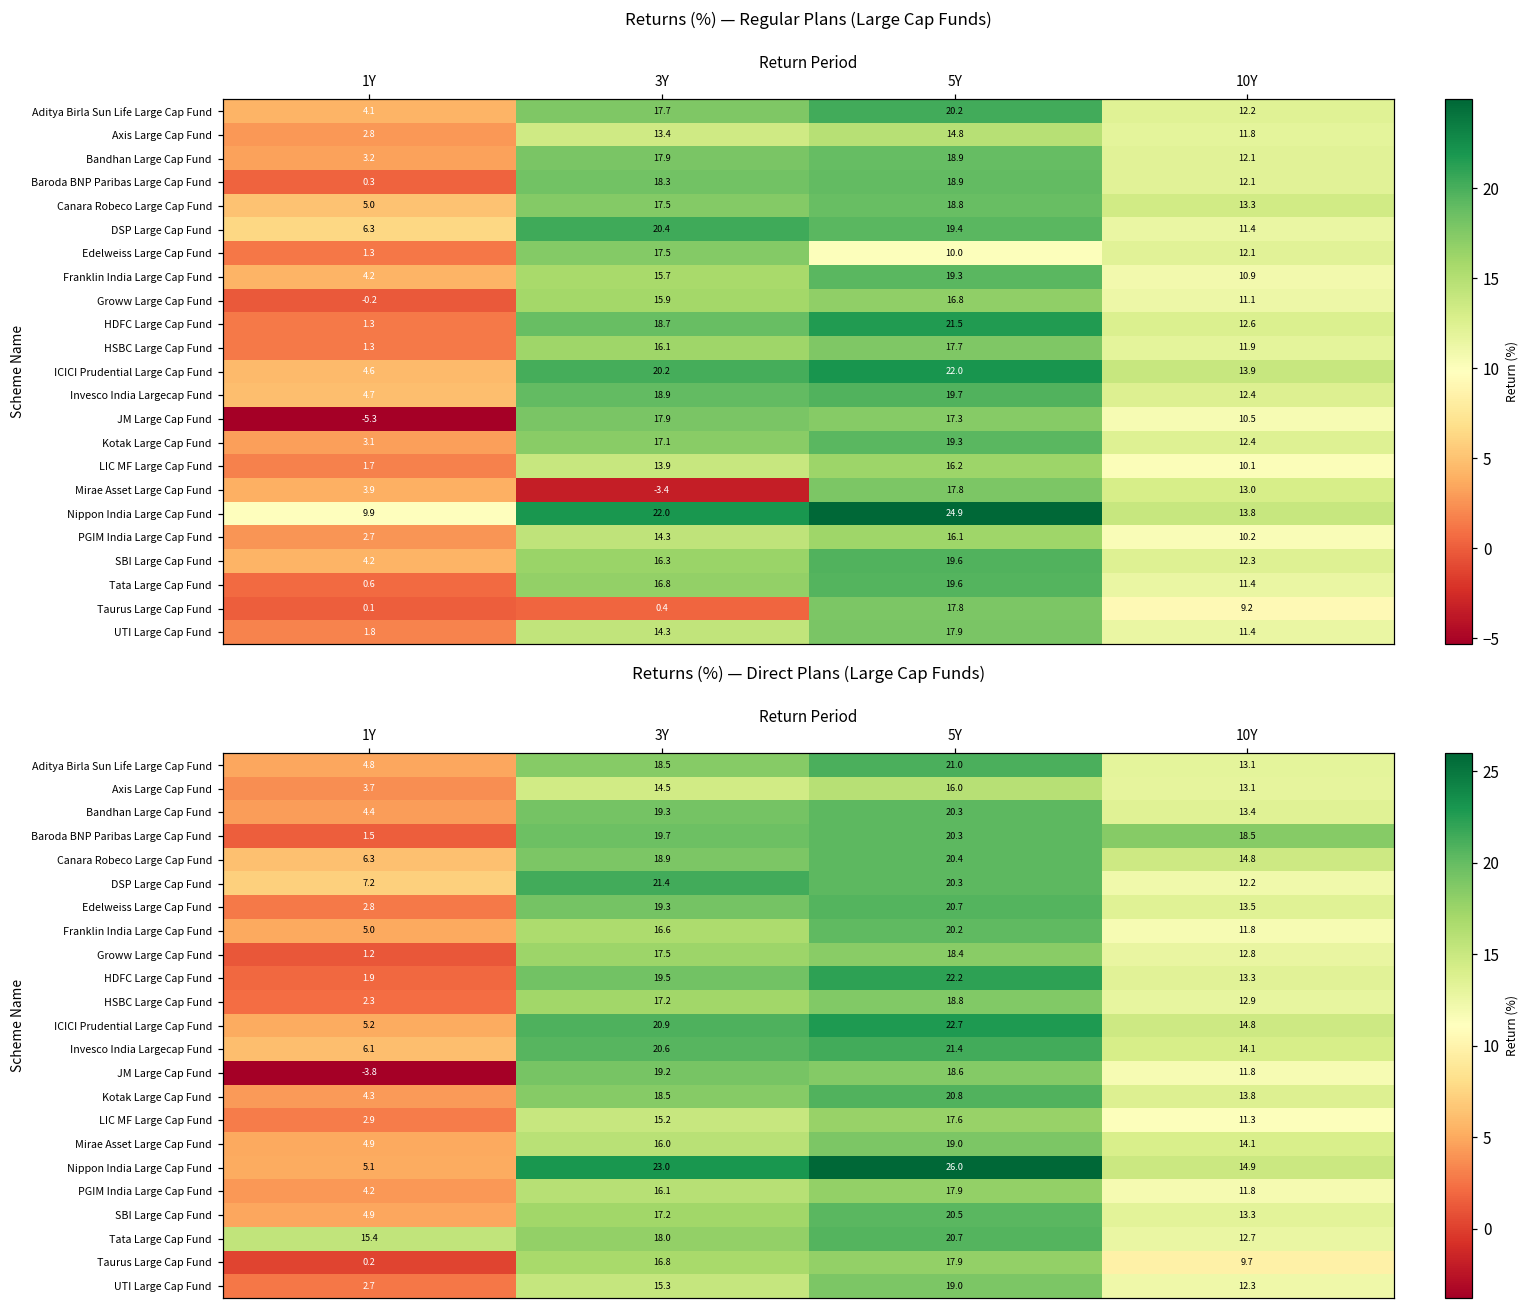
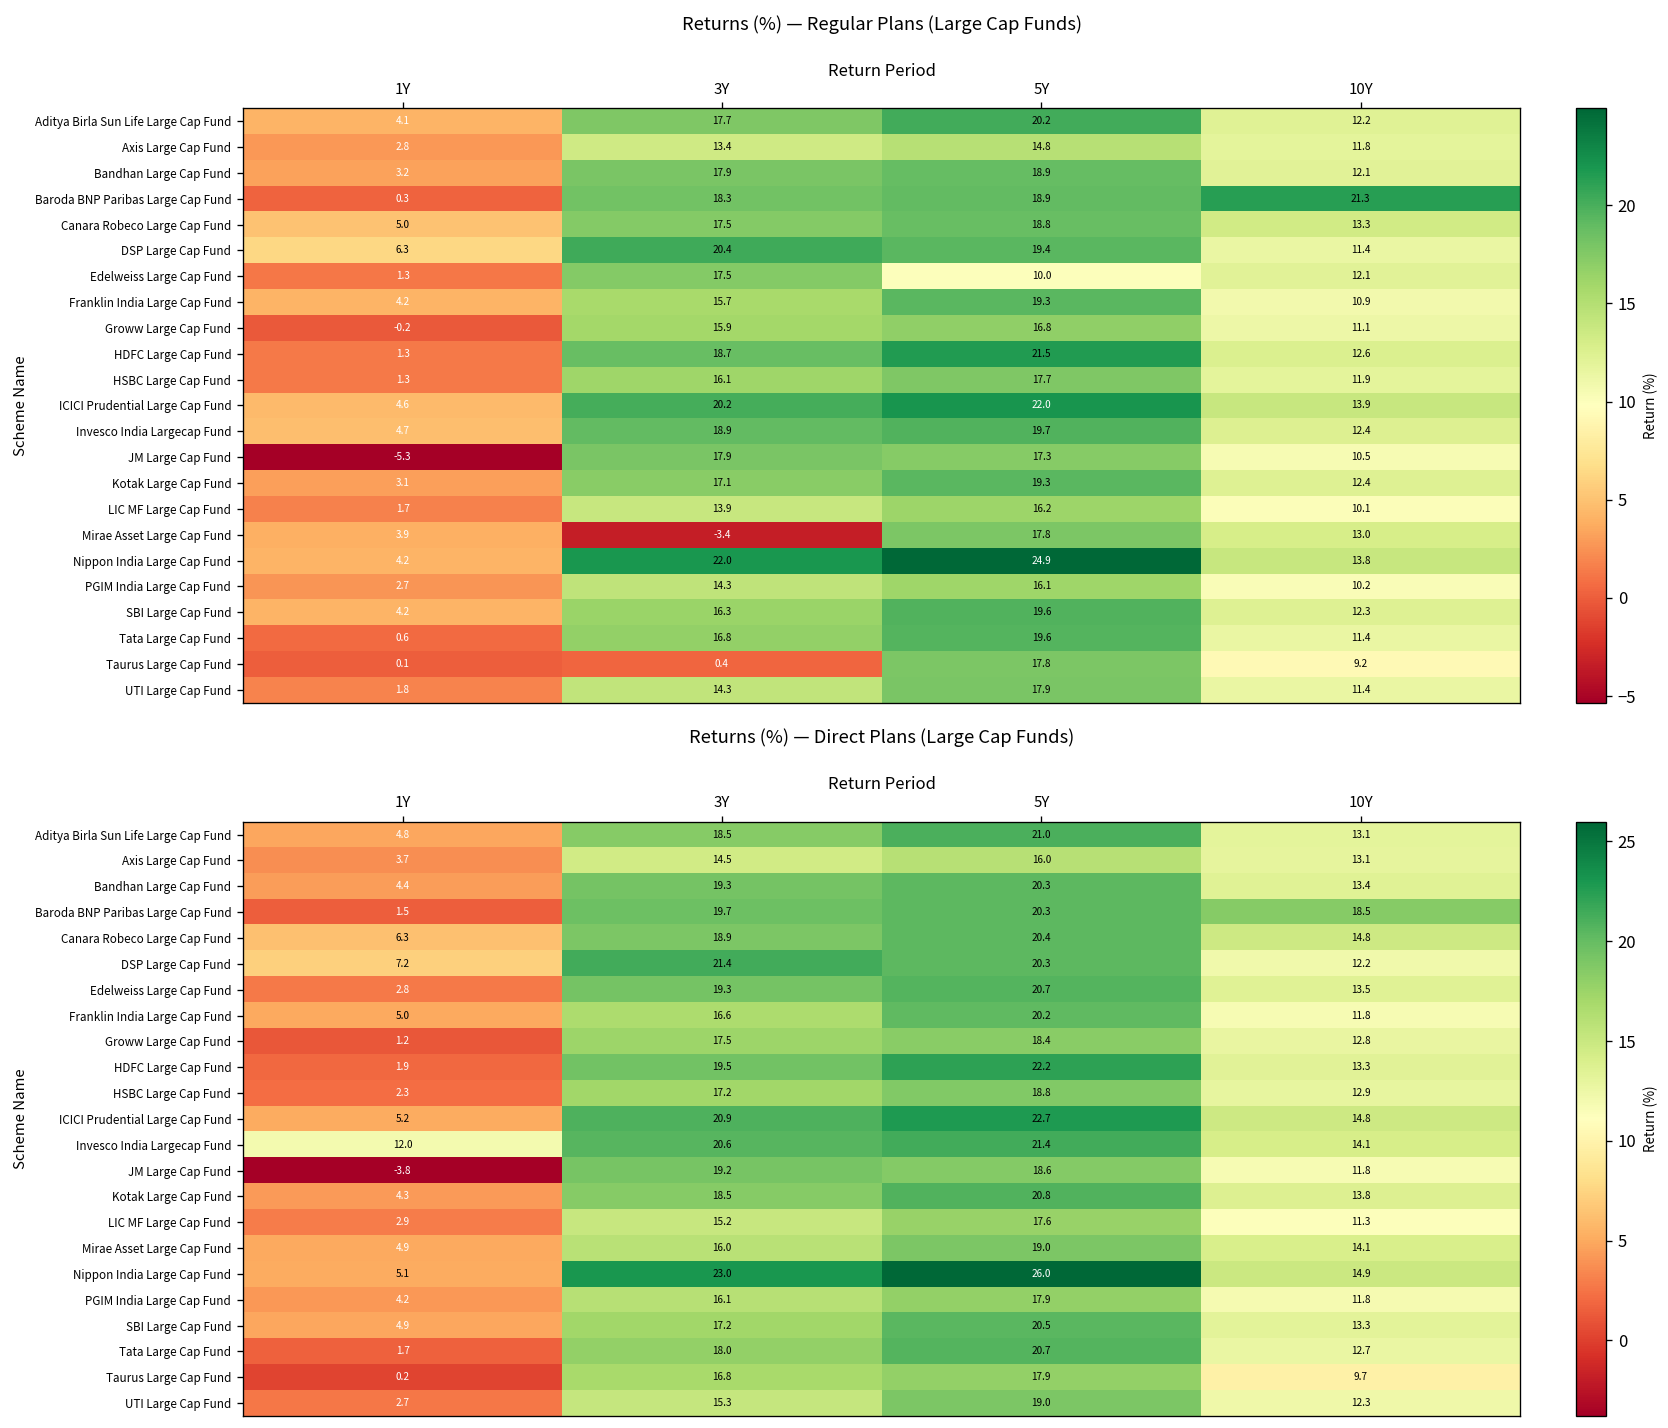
  {
    "Returns (%) — Regular Plans (Large Cap Funds)": {
      "Aditya Birla Sun Life Large Cap Fund": {
        "1Y": 4.1,
        "3Y": 17.7,
        "5Y": 20.2,
        "10Y": 12.2
      },
      "Axis Large Cap Fund": {
        "1Y": 2.8,
        "3Y": 13.4,
        "5Y": 14.8,
        "10Y": 11.8
      },
      "Bandhan Large Cap Fund": {
        "1Y": 3.2,
        "3Y": 17.9,
        "5Y": 18.9,
        "10Y": 12.1
      },
      "Baroda BNP Paribas Large Cap Fund": {
        "1Y": 0.3,
        "3Y": 18.3,
        "5Y": 18.9,
-       "10Y": 12.1
+       "10Y": 21.3
      },
      "Canara Robeco Large Cap Fund": {
        "1Y": 5.0,
        "3Y": 17.5,
        "5Y": 18.8,
        "10Y": 13.3
      },
      "DSP Large Cap Fund": {
        "1Y": 6.3,
        "3Y": 20.4,
        "5Y": 19.4,
        "10Y": 11.4
      },
      "Edelweiss Large Cap Fund": {
        "1Y": 1.3,
        "3Y": 17.5,
        "5Y": 10.0,
        "10Y": 12.1
      },
      "Franklin India Large Cap Fund": {
        "1Y": 4.2,
        "3Y": 15.7,
        "5Y": 19.3,
        "10Y": 10.9
      },
      "Groww Large Cap Fund": {
        "1Y": -0.2,
        "3Y": 15.9,
        "5Y": 16.8,
        "10Y": 11.1
      },
      "HDFC Large Cap Fund": {
        "1Y": 1.3,
        "3Y": 18.7,
        "5Y": 21.5,
        "10Y": 12.6
      },
      "HSBC Large Cap Fund": {
        "1Y": 1.3,
        "3Y": 16.1,
        "5Y": 17.7,
        "10Y": 11.9
      },
      "ICICI Prudential Large Cap Fund": {
        "1Y": 4.6,
        "3Y": 20.2,
        "5Y": 22.0,
        "10Y": 13.9
      },
      "Invesco India Largecap Fund": {
        "1Y": 4.7,
        "3Y": 18.9,
        "5Y": 19.7,
        "10Y": 12.4
      },
      "JM Large Cap Fund": {
        "1Y": -5.3,
        "3Y": 17.9,
        "5Y": 17.3,
        "10Y": 10.5
      },
      "Kotak Large Cap Fund": {
        "1Y": 3.1,
        "3Y": 17.1,
        "5Y": 19.3,
        "10Y": 12.4
      },
      "LIC MF Large Cap Fund": {
        "1Y": 1.7,
        "3Y": 13.9,
        "5Y": 16.2,
        "10Y": 10.1
      },
      "Mirae Asset Large Cap Fund": {
        "1Y": 3.9,
        "3Y": -3.4,
        "5Y": 17.8,
        "10Y": 13.0
      },
      "Nippon India Large Cap Fund": {
-       "1Y": 9.9,
+       "1Y": 4.2,
        "3Y": 22.0,
        "5Y": 24.9,
        "10Y": 13.8
      },
      "PGIM India Large Cap Fund": {
        "1Y": 2.7,
        "3Y": 14.3,
        "5Y": 16.1,
        "10Y": 10.2
      },
      "SBI Large Cap Fund": {
        "1Y": 4.2,
        "3Y": 16.3,
        "5Y": 19.6,
        "10Y": 12.3
      },
      "Tata Large Cap Fund": {
        "1Y": 0.6,
        "3Y": 16.8,
        "5Y": 19.6,
        "10Y": 11.4
      },
      "Taurus Large Cap Fund": {
        "1Y": 0.1,
        "3Y": 0.4,
        "5Y": 17.8,
        "10Y": 9.2
      },
      "UTI Large Cap Fund": {
        "1Y": 1.8,
        "3Y": 14.3,
        "5Y": 17.9,
        "10Y": 11.4
      }
    },
    "Returns (%) — Direct Plans (Large Cap Funds)": {
      "Aditya Birla Sun Life Large Cap Fund": {
        "1Y": 4.8,
        "3Y": 18.5,
        "5Y": 21.0,
        "10Y": 13.1
      },
      "Axis Large Cap Fund": {
        "1Y": 3.7,
        "3Y": 14.5,
        "5Y": 16.0,
        "10Y": 13.1
      },
      "Bandhan Large Cap Fund": {
        "1Y": 4.4,
        "3Y": 19.3,
        "5Y": 20.3,
        "10Y": 13.4
      },
      "Baroda BNP Paribas Large Cap Fund": {
        "1Y": 1.5,
        "3Y": 19.7,
        "5Y": 20.3,
        "10Y": 18.5
      },
      "Canara Robeco Large Cap Fund": {
        "1Y": 6.3,
        "3Y": 18.9,
        "5Y": 20.4,
        "10Y": 14.8
      },
      "DSP Large Cap Fund": {
        "1Y": 7.2,
        "3Y": 21.4,
        "5Y": 20.3,
        "10Y": 12.2
      },
      "Edelweiss Large Cap Fund": {
        "1Y": 2.8,
        "3Y": 19.3,
        "5Y": 20.7,
        "10Y": 13.5
      },
      "Franklin India Large Cap Fund": {
        "1Y": 5.0,
        "3Y": 16.6,
        "5Y": 20.2,
        "10Y": 11.8
      },
      "Groww Large Cap Fund": {
        "1Y": 1.2,
        "3Y": 17.5,
        "5Y": 18.4,
        "10Y": 12.8
      },
      "HDFC Large Cap Fund": {
        "1Y": 1.9,
        "3Y": 19.5,
        "5Y": 22.2,
        "10Y": 13.3
      },
      "HSBC Large Cap Fund": {
        "1Y": 2.3,
        "3Y": 17.2,
        "5Y": 18.8,
        "10Y": 12.9
      },
      "ICICI Prudential Large Cap Fund": {
        "1Y": 5.2,
        "3Y": 20.9,
        "5Y": 22.7,
        "10Y": 14.8
      },
      "Invesco India Largecap Fund": {
-       "1Y": 6.1,
+       "1Y": 12.0,
        "3Y": 20.6,
        "5Y": 21.4,
        "10Y": 14.1
      },
      "JM Large Cap Fund": {
        "1Y": -3.8,
        "3Y": 19.2,
        "5Y": 18.6,
        "10Y": 11.8
      },
      "Kotak Large Cap Fund": {
        "1Y": 4.3,
        "3Y": 18.5,
        "5Y": 20.8,
        "10Y": 13.8
      },
      "LIC MF Large Cap Fund": {
        "1Y": 2.9,
        "3Y": 15.2,
        "5Y": 17.6,
        "10Y": 11.3
      },
      "Mirae Asset Large Cap Fund": {
        "1Y": 4.9,
        "3Y": 16.0,
        "5Y": 19.0,
        "10Y": 14.1
      },
      "Nippon India Large Cap Fund": {
        "1Y": 5.1,
        "3Y": 23.0,
        "5Y": 26.0,
        "10Y": 14.9
      },
      "PGIM India Large Cap Fund": {
        "1Y": 4.2,
        "3Y": 16.1,
        "5Y": 17.9,
        "10Y": 11.8
      },
      "SBI Large Cap Fund": {
        "1Y": 4.9,
        "3Y": 17.2,
        "5Y": 20.5,
        "10Y": 13.3
      },
      "Tata Large Cap Fund": {
-       "1Y": 15.4,
+       "1Y": 1.7,
        "3Y": 18.0,
        "5Y": 20.7,
        "10Y": 12.7
      },
      "Taurus Large Cap Fund": {
        "1Y": 0.2,
        "3Y": 16.8,
        "5Y": 17.9,
        "10Y": 9.7
      },
      "UTI Large Cap Fund": {
        "1Y": 2.7,
        "3Y": 15.3,
        "5Y": 19.0,
        "10Y": 12.3
      }
    }
  }
